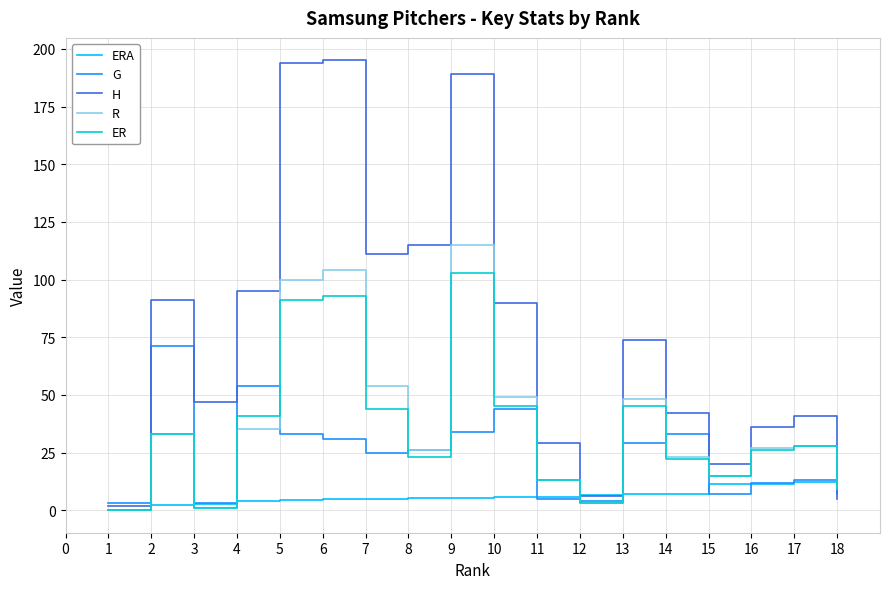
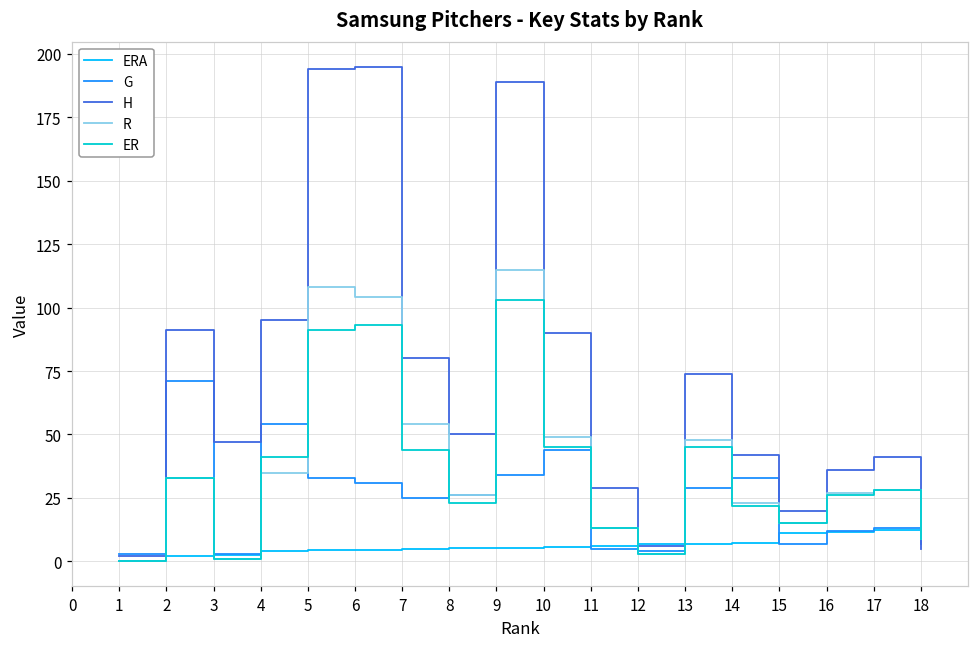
  {
    "H": {
      "2": 91,
      "3": 47,
      "4": 95,
      "5": 194,
      "6": 195,
-     "7": 111,
-     "8": 115,
+     "7": 80,
+     "8": 50,
      "9": 189,
      "10": 90,
      "11": 29,
      "13": 74,
      "14": 42,
      "15": 20,
      "16": 36,
      "17": 41,
      "18": 5
    },
    "R": {
      "4": 35,
-     "5": 100,
+     "5": 108,
      "6": 104,
      "7": 54,
      "9": 115,
      "10": 49,
      "13": 48
    }
  }
